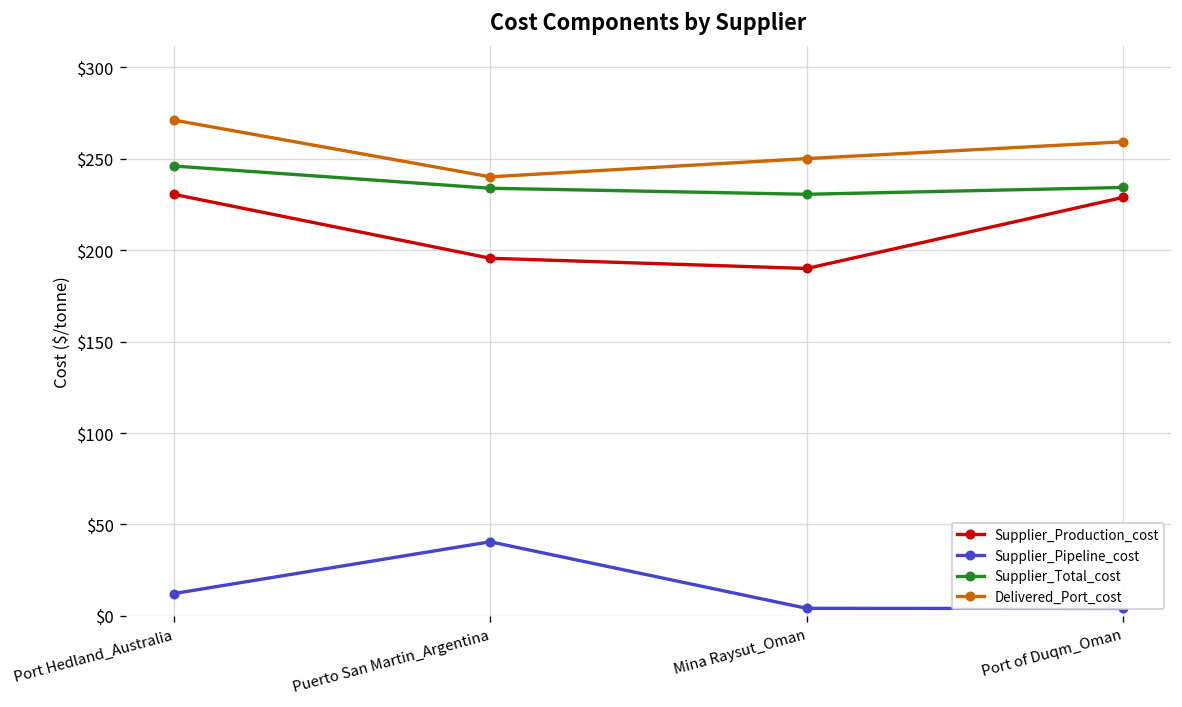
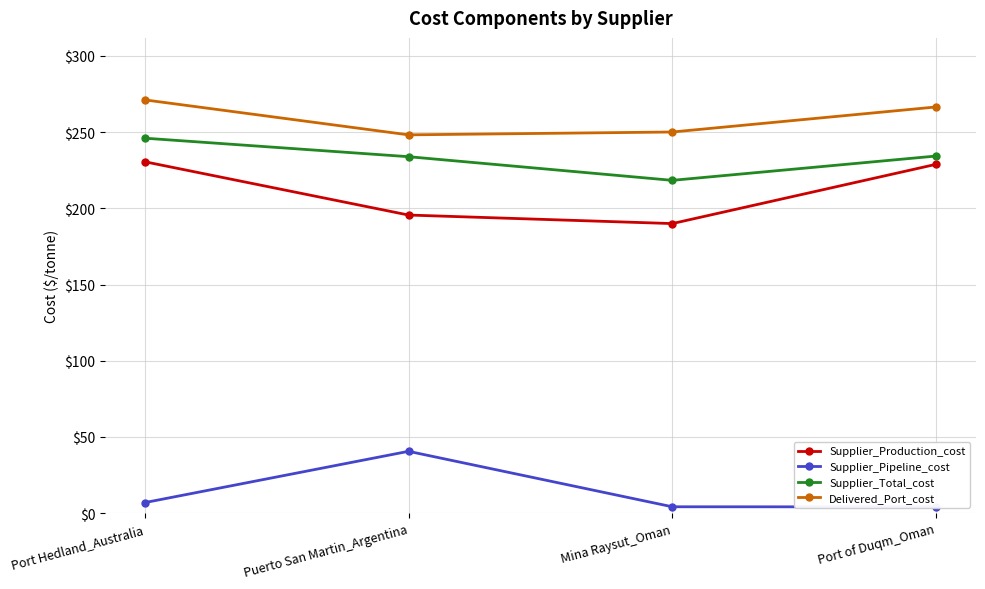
  {
    "Supplier_Production_cost": {
      "Port Hedland_Australia": "$231",
      "Puerto San Martin_Argentina": "$196",
      "Mina Raysut_Oman": "$190",
      "Port of Duqm_Oman": "$229"
    },
    "Supplier_Pipeline_cost": {
-     "Port Hedland_Australia": "$12",
+     "Port Hedland_Australia": "$7",
      "Puerto San Martin_Argentina": "$41",
      "Mina Raysut_Oman": "$4"
    },
    "Supplier_Total_cost": {
      "Port Hedland_Australia": "$246",
      "Puerto San Martin_Argentina": "$234",
-     "Mina Raysut_Oman": "$231",
+     "Mina Raysut_Oman": "$218",
      "Port of Duqm_Oman": "$234"
    },
    "Delivered_Port_cost": {
      "Port Hedland_Australia": "$271",
-     "Puerto San Martin_Argentina": "$240",
+     "Puerto San Martin_Argentina": "$248",
      "Mina Raysut_Oman": "$250",
-     "Port of Duqm_Oman": "$259"
+     "Port of Duqm_Oman": "$267"
    }
  }
